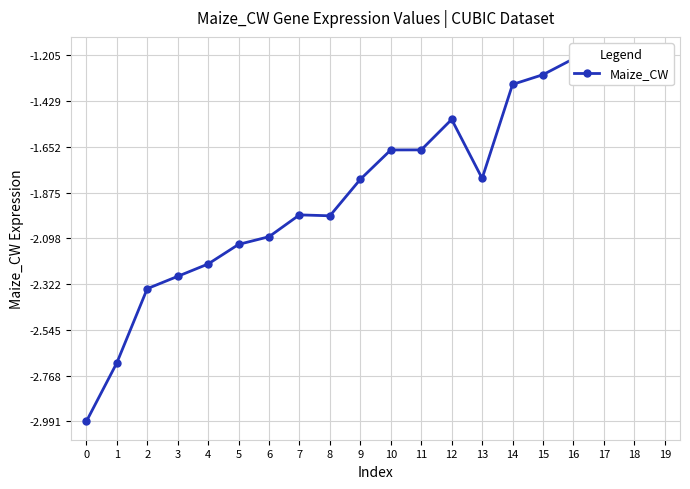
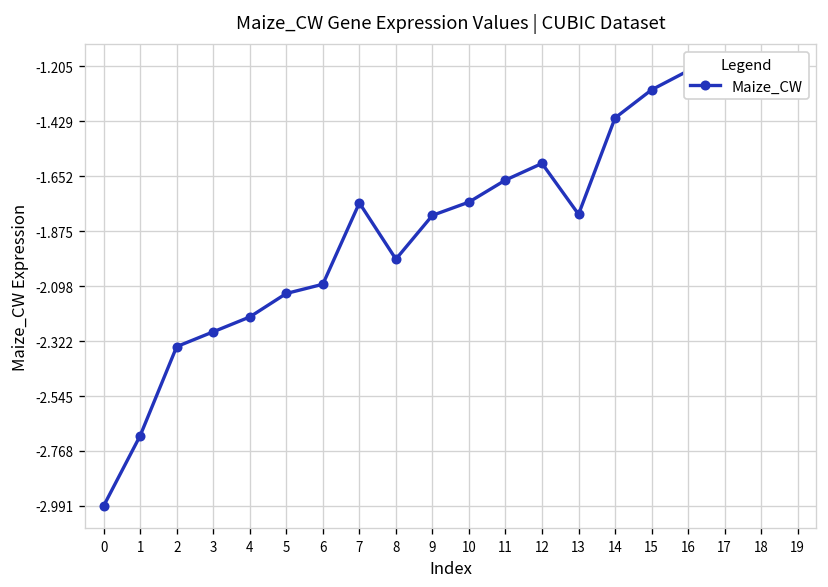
  {
    "0": -2.99,
    "1": -2.71,
    "2": -2.34,
    "3": -2.28,
    "4": -2.22,
    "5": -2.13,
    "6": -2.09,
-   "7": -1.98,
+   "7": -1.76,
    "8": -1.99,
    "9": -1.81,
-   "10": -1.67,
+   "10": -1.76,
    "11": -1.67,
-   "12": -1.52,
+   "12": -1.60,
    "13": -1.81,
-   "14": -1.35,
+   "14": -1.41,
    "15": -1.30
  }
